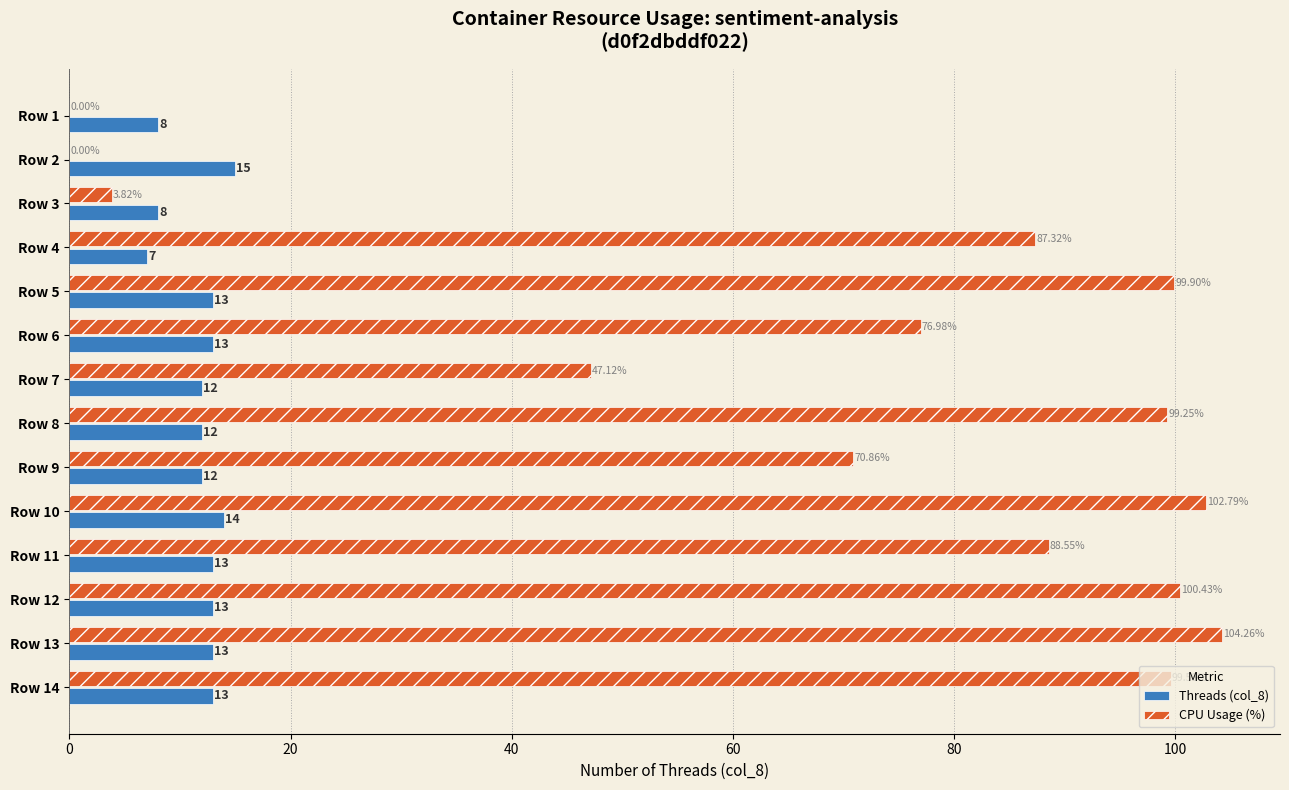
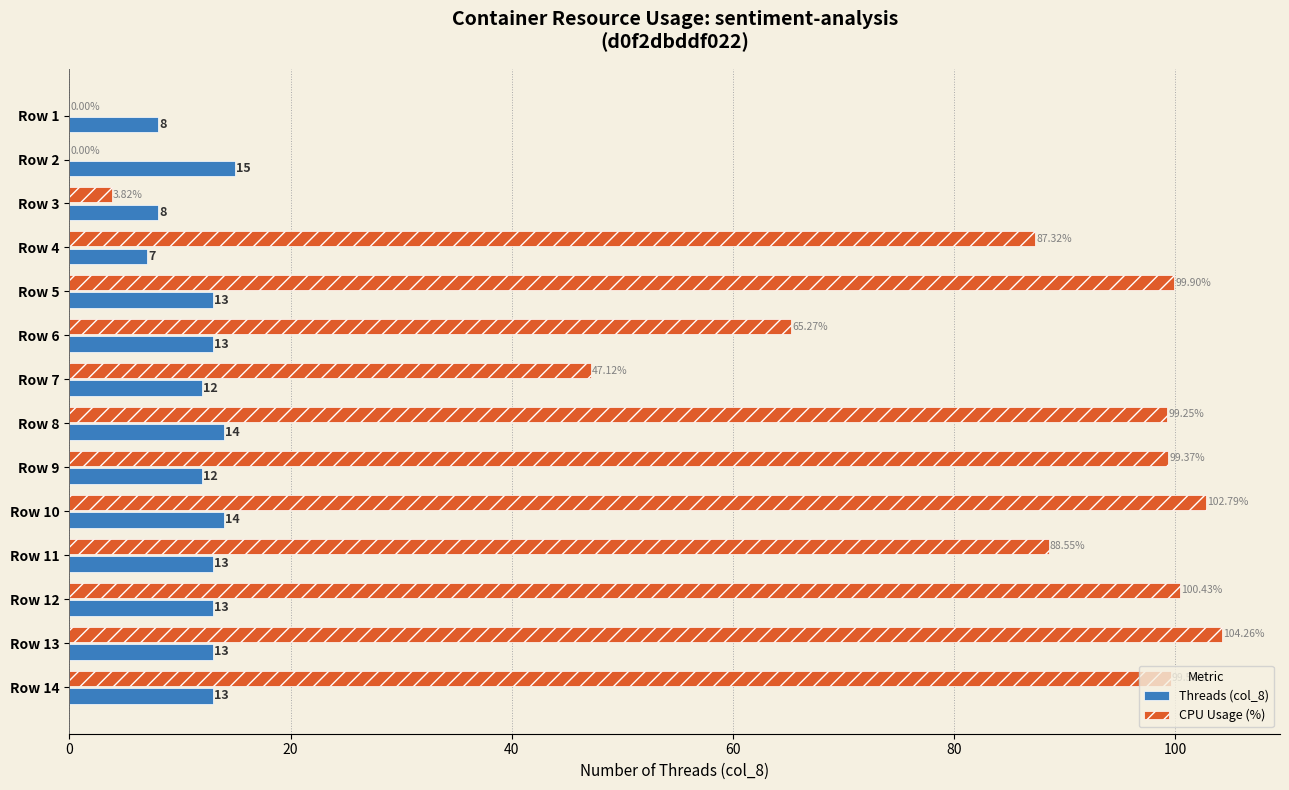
  {
    "Threads (col_8)": {
      "Row 1": "8",
      "Row 2": "15",
      "Row 3": "8",
      "Row 4": "7",
      "Row 5": "13",
      "Row 6": "13",
      "Row 7": "12",
-     "Row 8": "12",
+     "Row 8": "14",
      "Row 9": "12",
      "Row 10": "14",
      "Row 11": "13",
      "Row 12": "13",
      "Row 13": "13",
      "Row 14": "13"
    },
    "CPU Usage (%)": {
      "Row 1": "0.00%",
      "Row 2": "0.00%",
      "Row 3": "3.82%",
      "Row 4": "87.32%",
      "Row 5": "99.90%",
-     "Row 6": "76.98%",
+     "Row 6": "65.27%",
      "Row 7": "47.12%",
      "Row 8": "99.25%",
-     "Row 9": "70.86%",
+     "Row 9": "99.37%",
      "Row 10": "102.79%",
      "Row 11": "88.55%",
      "Row 12": "100.43%",
      "Row 13": "104.26%"
    }
  }
